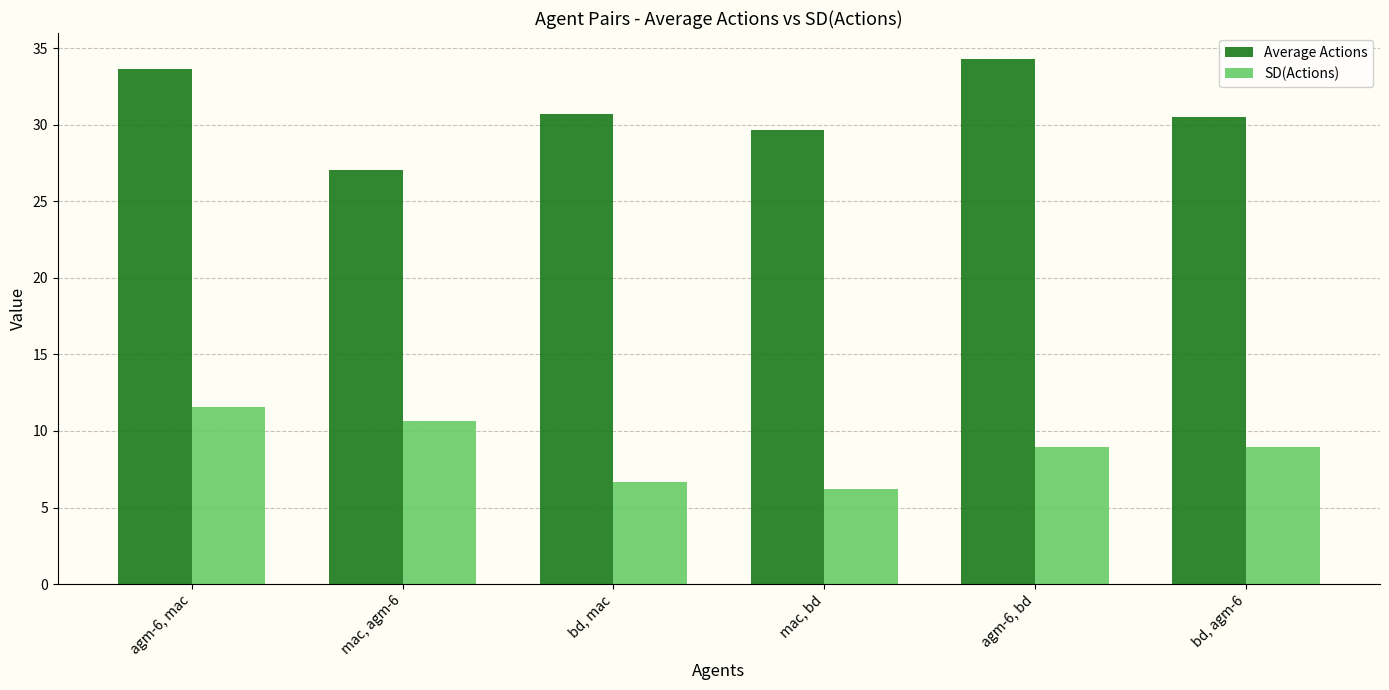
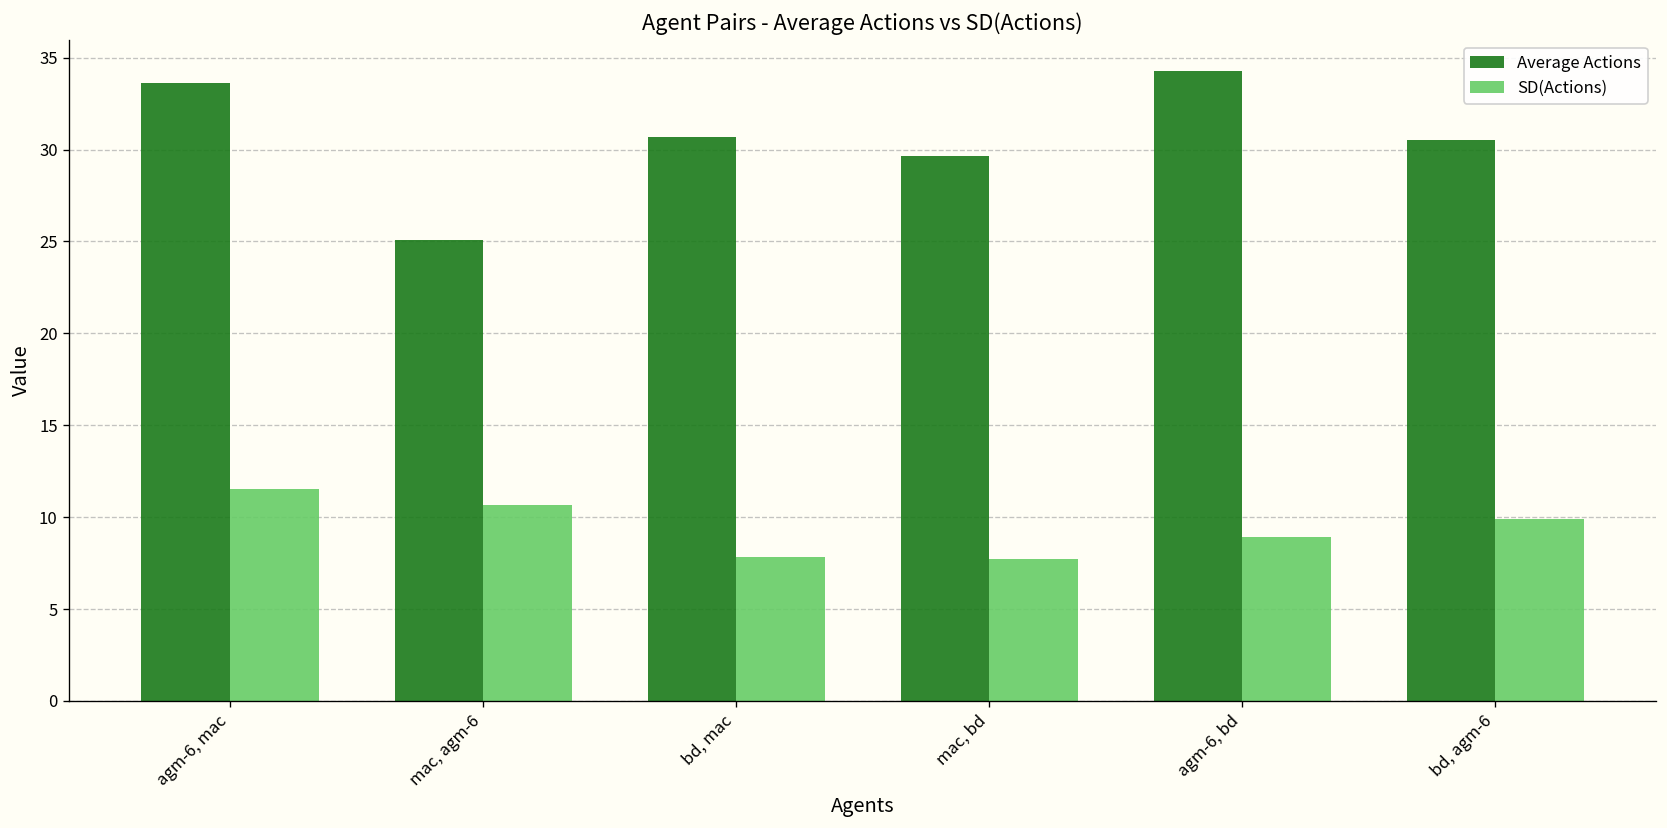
  {
    "Average Actions": {
      "agm-6, mac": 33.6,
-     "mac, agm-6": 27.0,
+     "mac, agm-6": 25.1,
      "bd, mac": 30.7,
      "mac, bd": 29.7,
      "agm-6, bd": 34.3,
      "bd, agm-6": 30.5
    },
    "SD(Actions)": {
      "agm-6, mac": 11.5,
      "mac, agm-6": 10.7,
-     "bd, mac": 6.7,
-     "mac, bd": 6.2,
+     "bd, mac": 7.8,
+     "mac, bd": 7.7,
      "agm-6, bd": 8.9,
-     "bd, agm-6": 9.0
+     "bd, agm-6": 9.9
    }
  }
